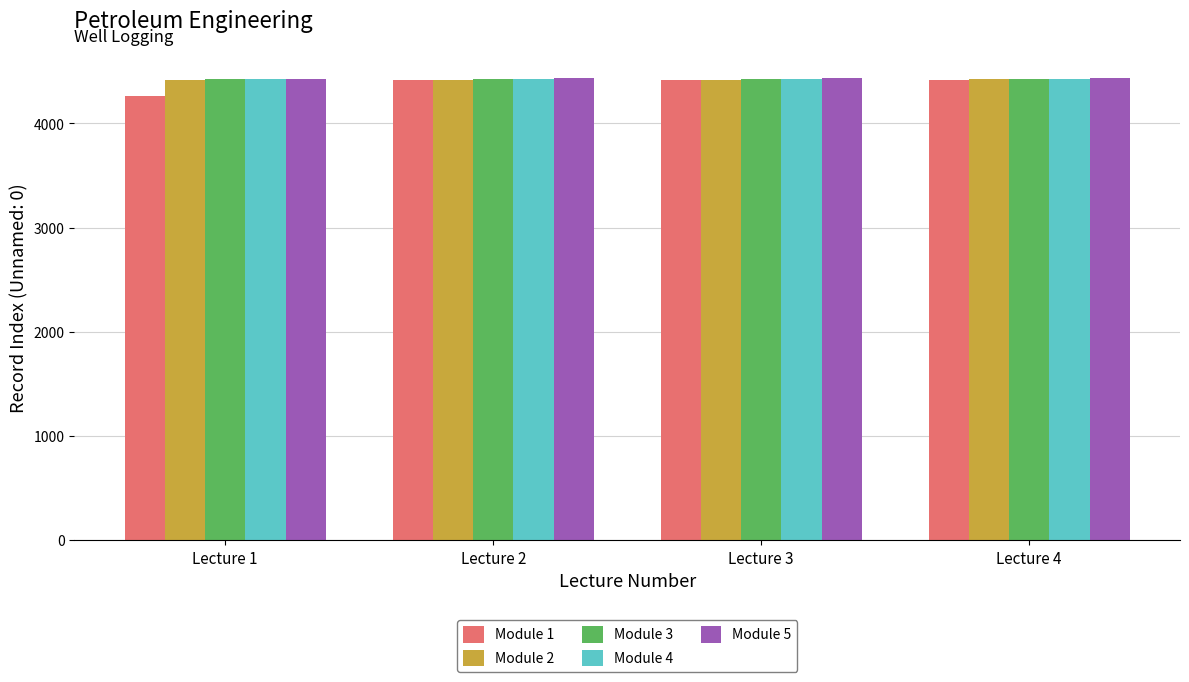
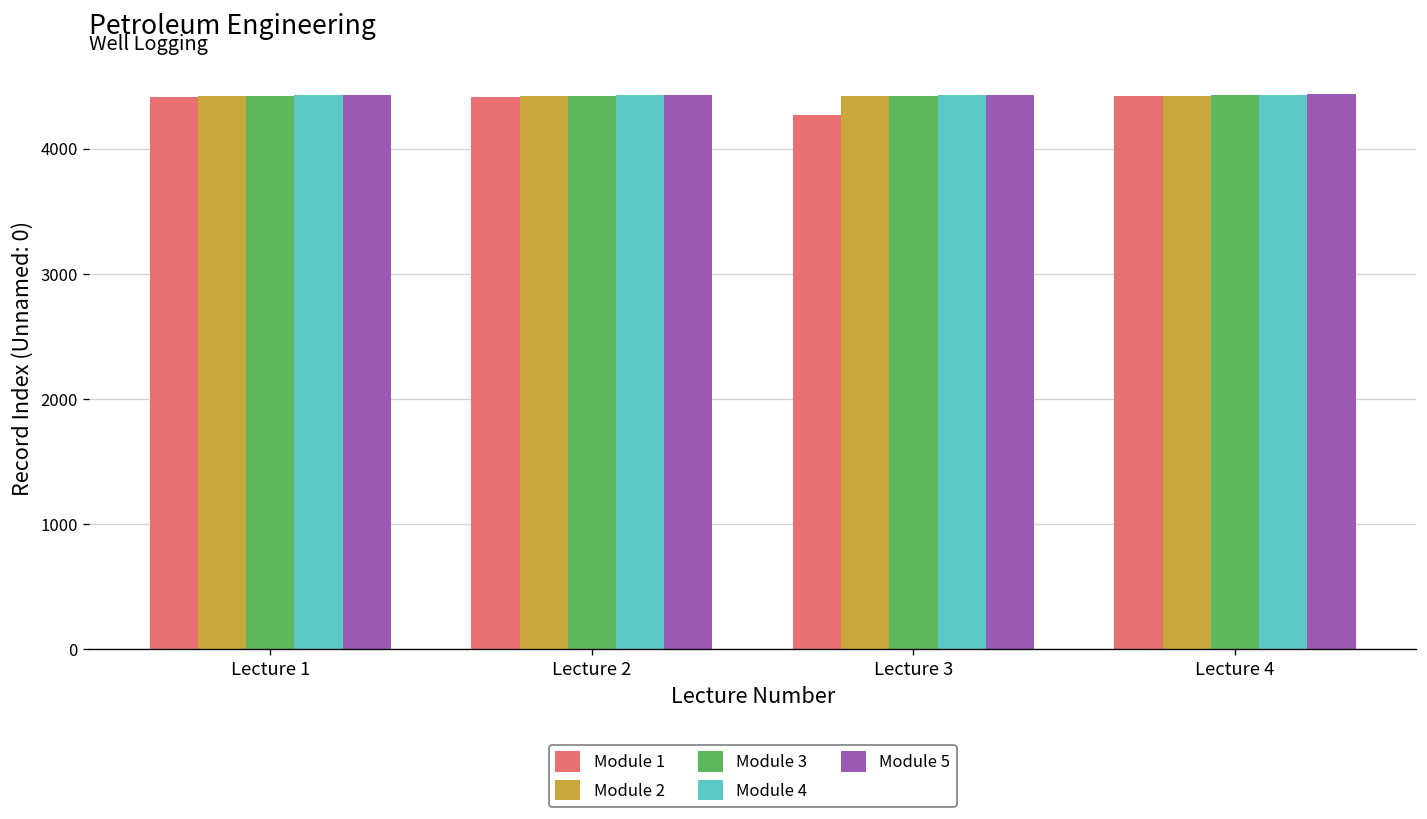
  {
    "Module 1": {
-     "Lecture 1": 4260,
+     "Lecture 1": 4420,
      "Lecture 2": 4420,
-     "Lecture 3": 4420,
+     "Lecture 3": 4270,
      "Lecture 4": 4420
    },
    "Module 2": {
      "Lecture 1": 4420,
      "Lecture 2": 4420,
      "Lecture 3": 4420,
      "Lecture 4": 4420
    },
    "Module 3": {
      "Lecture 1": 4420,
      "Lecture 2": 4420,
      "Lecture 3": 4430,
      "Lecture 4": 4430
    },
    "Module 4": {
      "Lecture 1": 4430,
      "Lecture 2": 4430,
      "Lecture 3": 4430,
      "Lecture 4": 4430
    },
    "Module 5": {
      "Lecture 1": 4430,
      "Lecture 2": 4430,
      "Lecture 3": 4430,
      "Lecture 4": 4430
    }
  }
